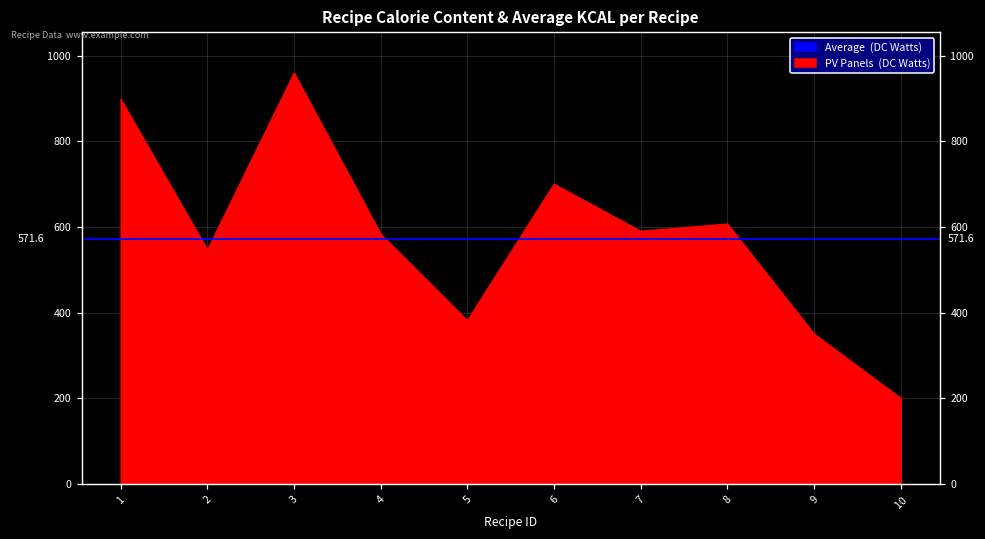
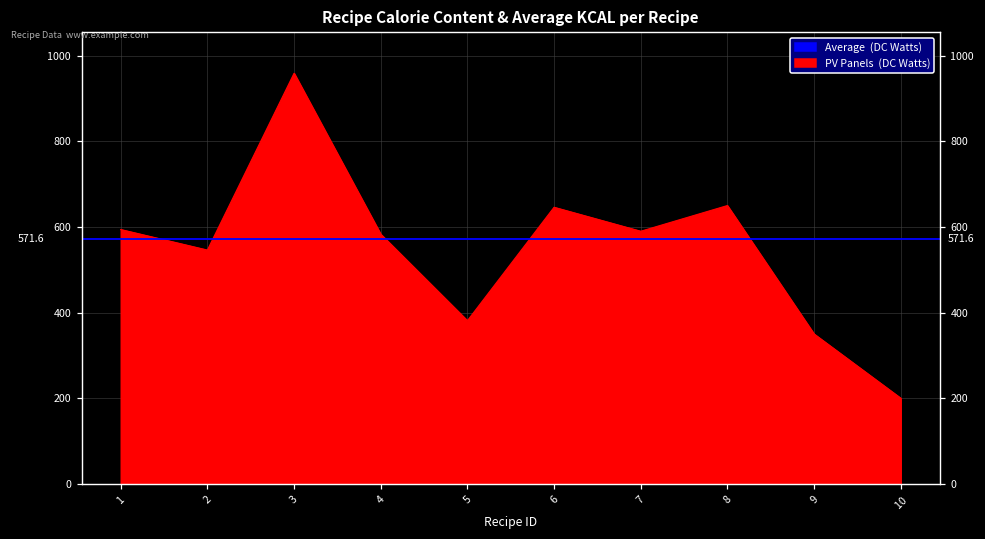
  {
-   "1": 900,
+   "1": 590,
    "2": 550,
    "3": 960,
    "4": 580,
    "5": 380,
-   "6": 700,
+   "6": 650,
    "7": 590,
-   "8": 610,
+   "8": 650,
    "9": 350,
    "10": 200
  }
